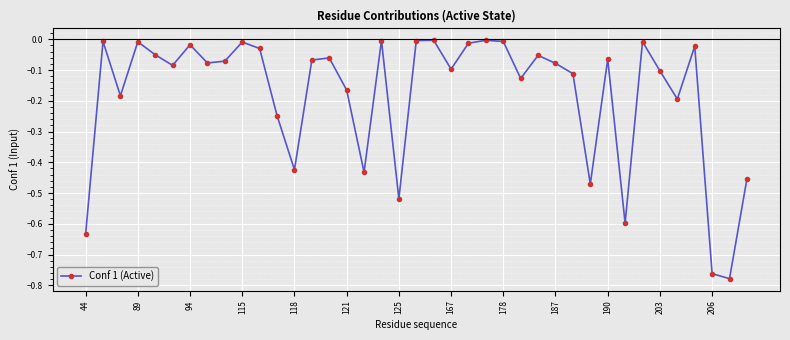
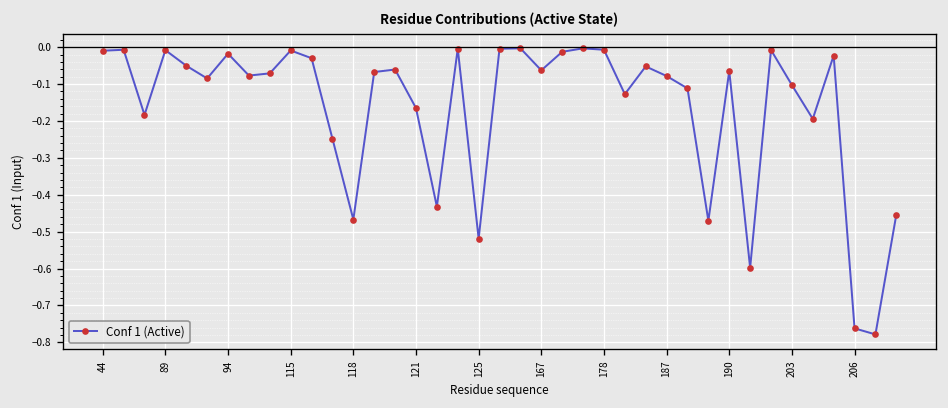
  {
-   "44": -0.63,
+   "44": -0.01,
    "89": -0.01,
    "94": -0.02,
    "115": -0.01,
-   "118": -0.42,
+   "118": -0.47,
    "121": -0.17,
    "125": -0.52,
-   "167": -0.10,
+   "167": -0.06,
    "178": -0.01,
    "187": -0.08,
    "190": -0.06,
    "203": -0.10,
    "206": -0.76
  }
